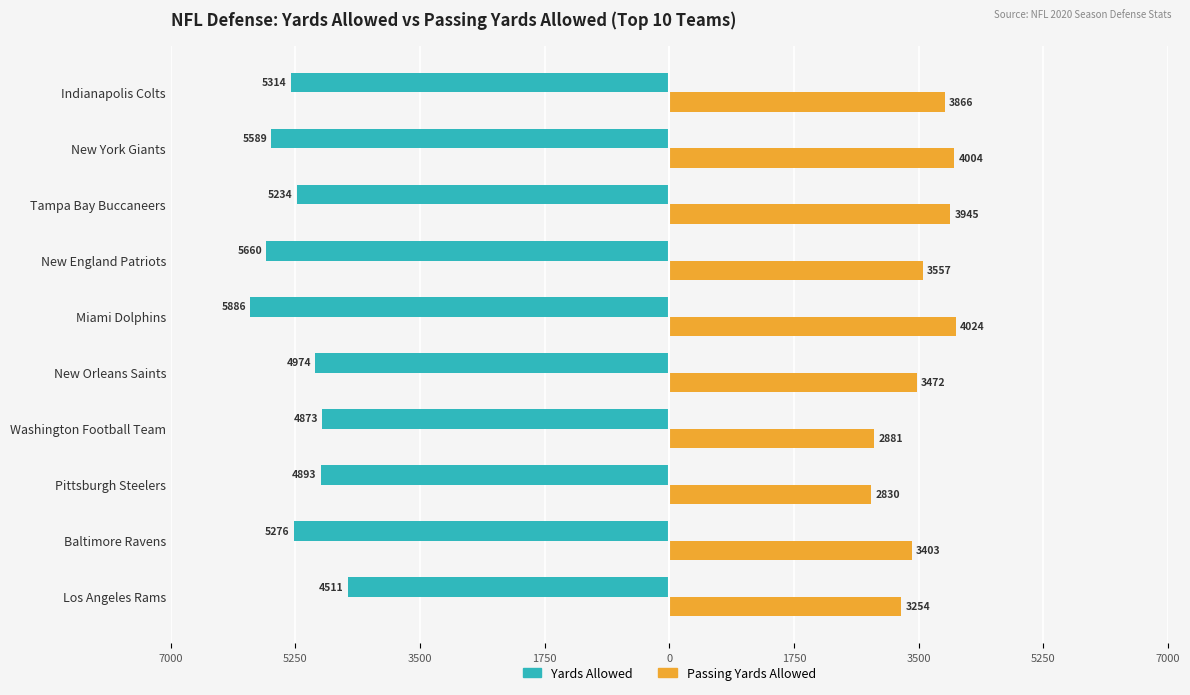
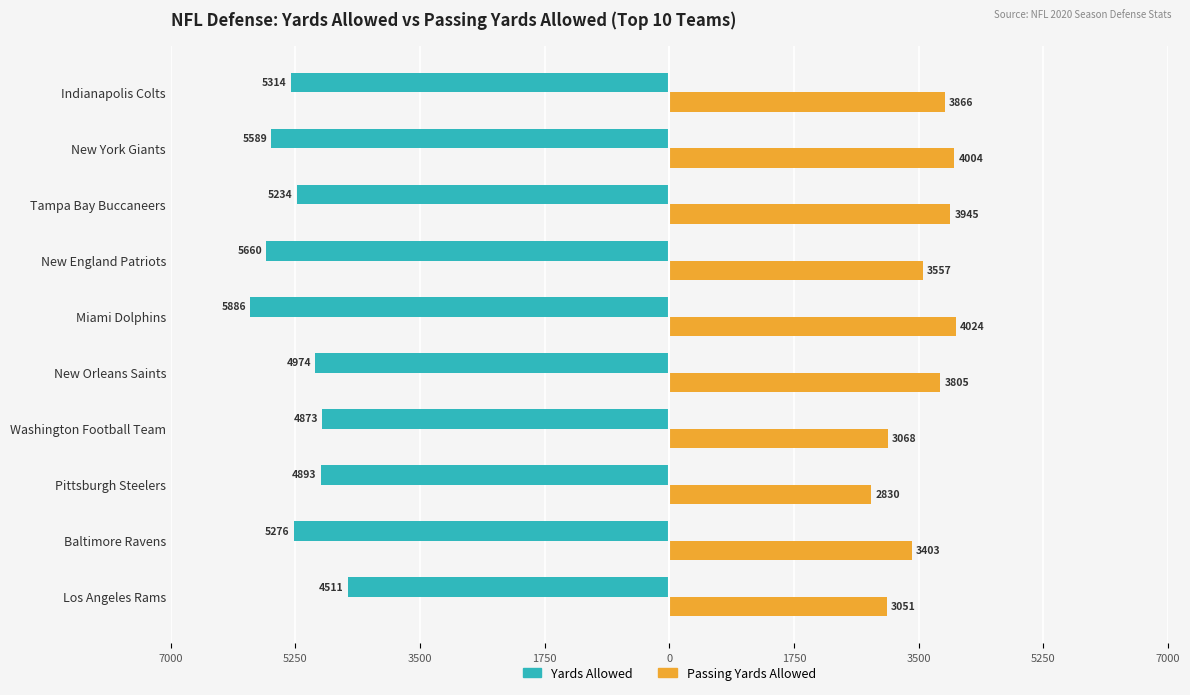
  {
    "Passing Yards Allowed": {
      "Indianapolis Colts": 3866,
      "New York Giants": 4004,
      "Tampa Bay Buccaneers": 3945,
      "New England Patriots": 3557,
      "Miami Dolphins": 4024,
-     "New Orleans Saints": 3472,
-     "Washington Football Team": 2881,
+     "New Orleans Saints": 3805,
+     "Washington Football Team": 3068,
      "Pittsburgh Steelers": 2830,
      "Baltimore Ravens": 3403,
-     "Los Angeles Rams": 3254
+     "Los Angeles Rams": 3051
    }
  }
